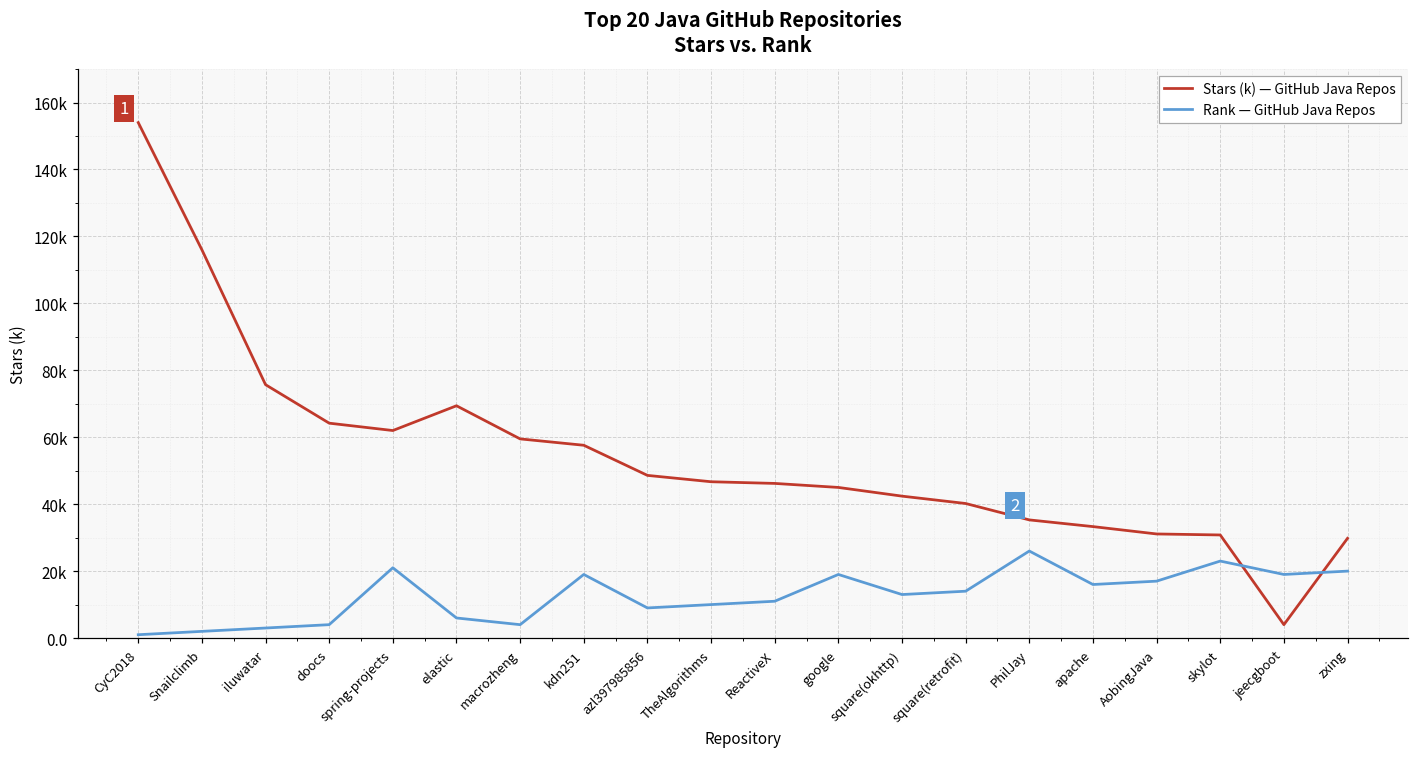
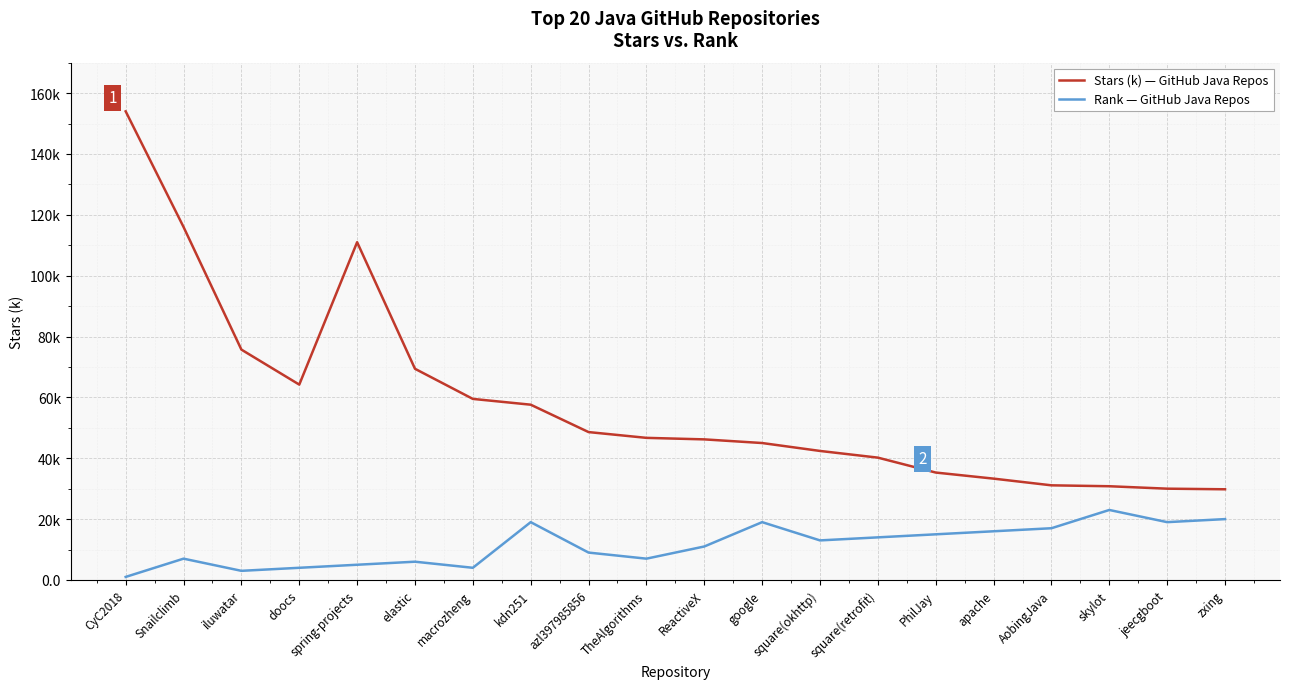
  {
    "Stars (k) — GitHub Java Repos": {
      "Snailclimb": 116000,
      "iluwatar": 76000,
      "doocs": 64000,
-     "spring-projects": 62000,
+     "spring-projects": 111000,
      "elastic": 69000,
      "macrozheng": 60000,
      "kdn251": 58000,
      "azl397985856": 49000,
      "TheAlgorithms": 47000,
      "ReactiveX": 46000,
      "google": 45000,
      "square(okhttp)": 42000,
      "square(retrofit)": 40000,
      "apache": 33000,
      "AobingJava": 31000,
      "skylot": 31000,
-     "jeecgboot": 4000,
+     "jeecgboot": 30000,
      "zxing": 30000
    },
    "Rank — GitHub Java Repos": {
      "CyC2018": 1000,
-     "Snailclimb": 2000,
+     "Snailclimb": 7000,
      "iluwatar": 3000,
      "doocs": 4000,
-     "spring-projects": 21000,
+     "spring-projects": 5000,
      "elastic": 6000,
      "macrozheng": 4000,
      "kdn251": 19000,
      "azl397985856": 9000,
-     "TheAlgorithms": 10000,
+     "TheAlgorithms": 7000,
      "ReactiveX": 11000,
      "google": 19000,
      "square(okhttp)": 13000,
      "square(retrofit)": 14000,
-     "PhilJay": 26000,
+     "PhilJay": 15000,
      "apache": 16000,
      "AobingJava": 17000,
      "skylot": 23000,
      "jeecgboot": 19000,
      "zxing": 20000
    }
  }
